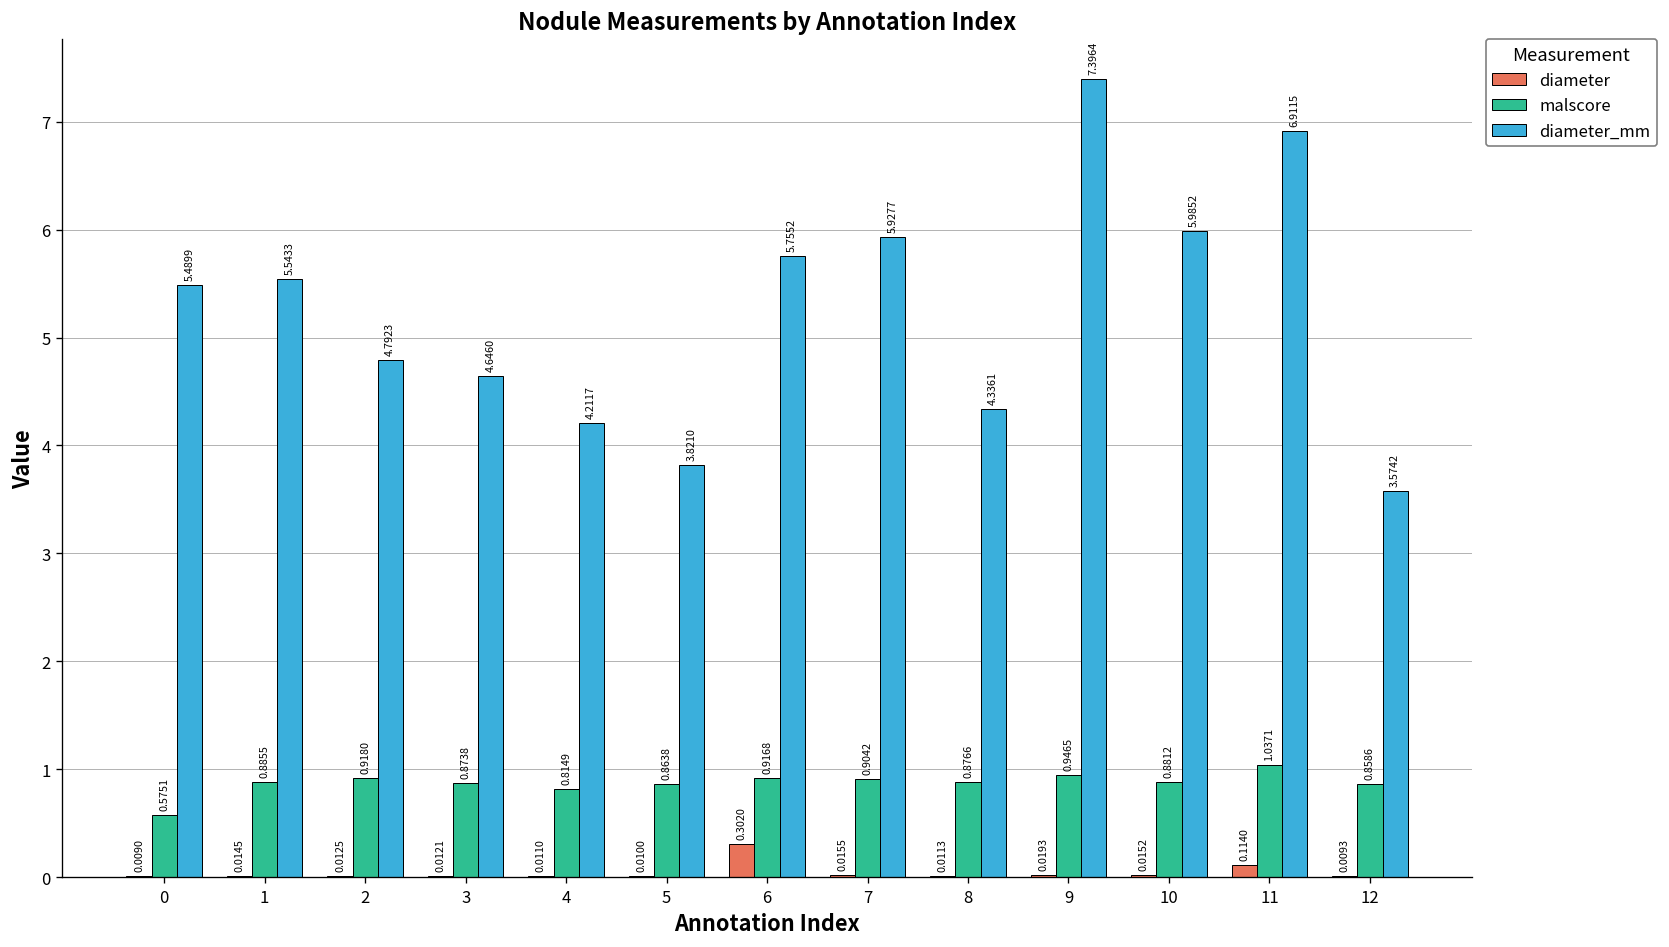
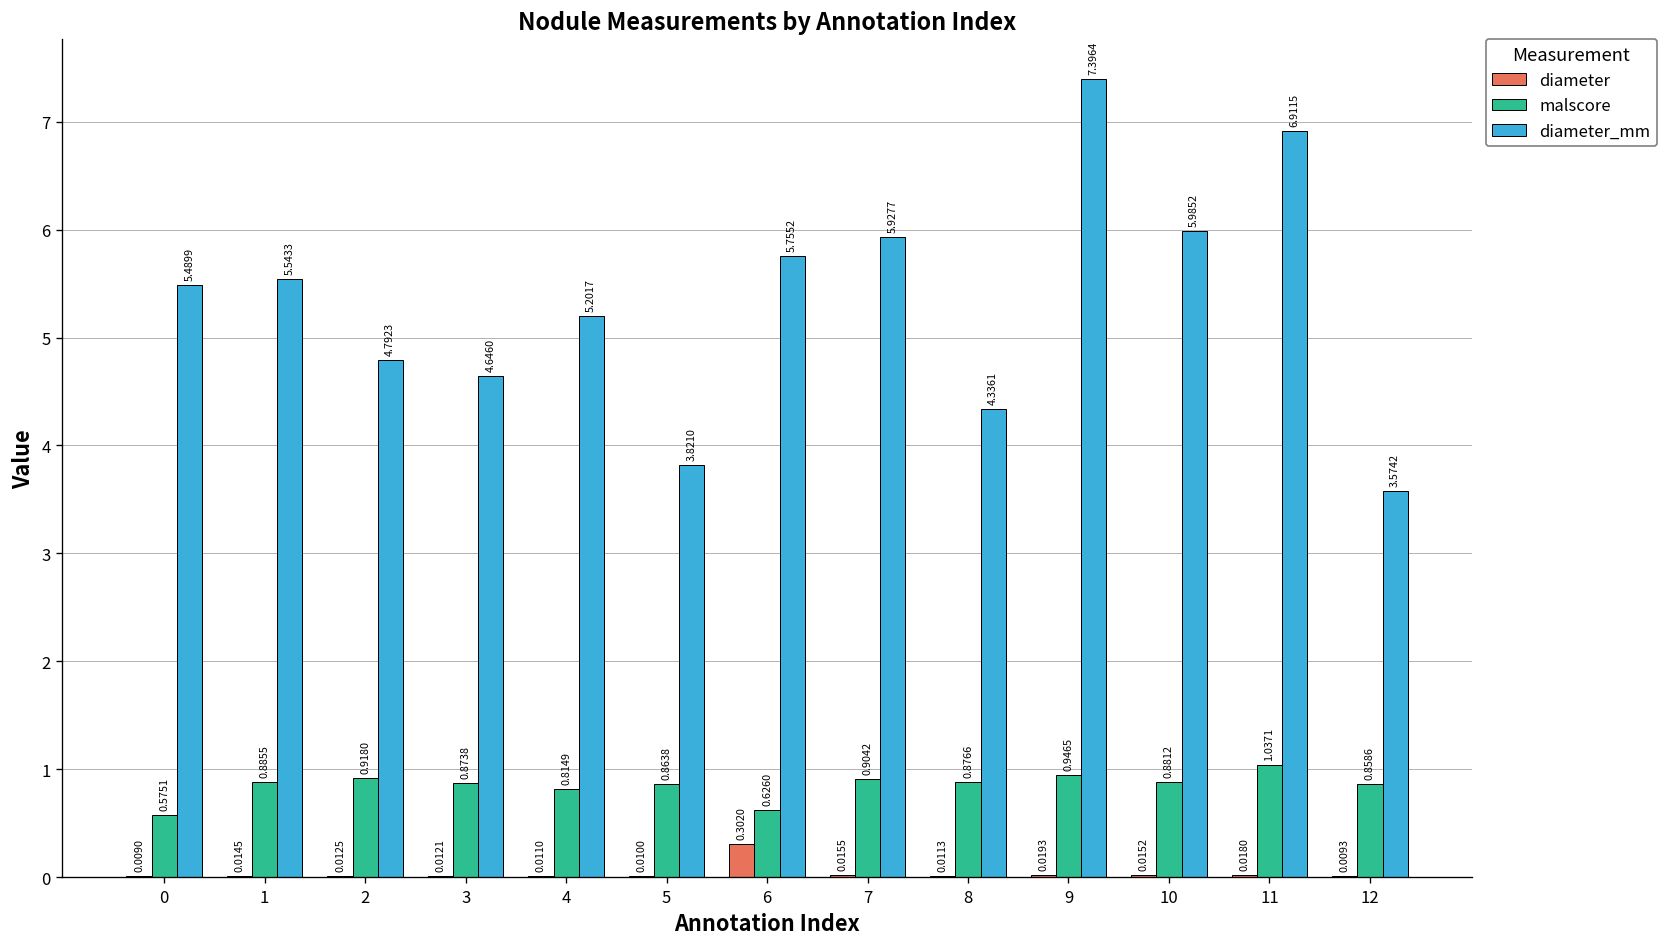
  {
    "diameter": {
      "0": 0.0090,
      "1": 0.0145,
      "2": 0.0125,
      "3": 0.0121,
      "4": 0.0110,
      "5": 0.0100,
      "6": 0.3020,
      "7": 0.0155,
      "8": 0.0113,
      "9": 0.0193,
      "10": 0.0152,
-     "11": 0.1140,
+     "11": 0.0180,
      "12": 0.0093
    },
    "malscore": {
      "0": 0.5751,
      "1": 0.8855,
      "2": 0.9180,
      "3": 0.8738,
      "4": 0.8149,
      "5": 0.8638,
-     "6": 0.9168,
+     "6": 0.6260,
      "7": 0.9042,
      "8": 0.8766,
      "9": 0.9465,
      "10": 0.8812,
      "11": 1.0371,
      "12": 0.8586
    },
    "diameter_mm": {
      "0": 5.4899,
      "1": 5.5433,
      "2": 4.7923,
      "3": 4.6460,
-     "4": 4.2117,
+     "4": 5.2017,
      "5": 3.8210,
      "6": 5.7552,
      "7": 5.9277,
      "8": 4.3361,
      "9": 7.3964,
      "10": 5.9852,
      "11": 6.9115,
      "12": 3.5742
    }
  }
